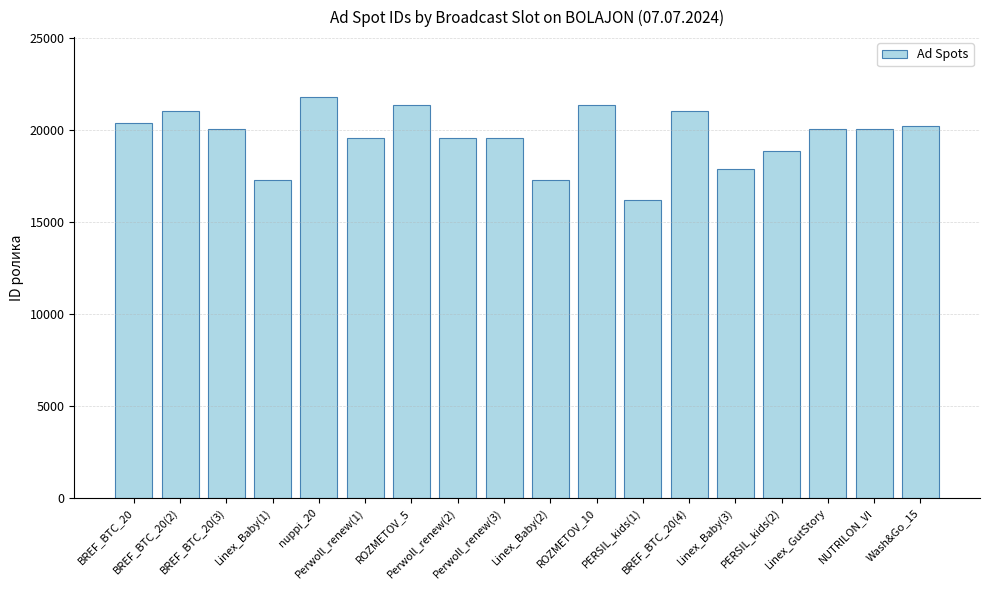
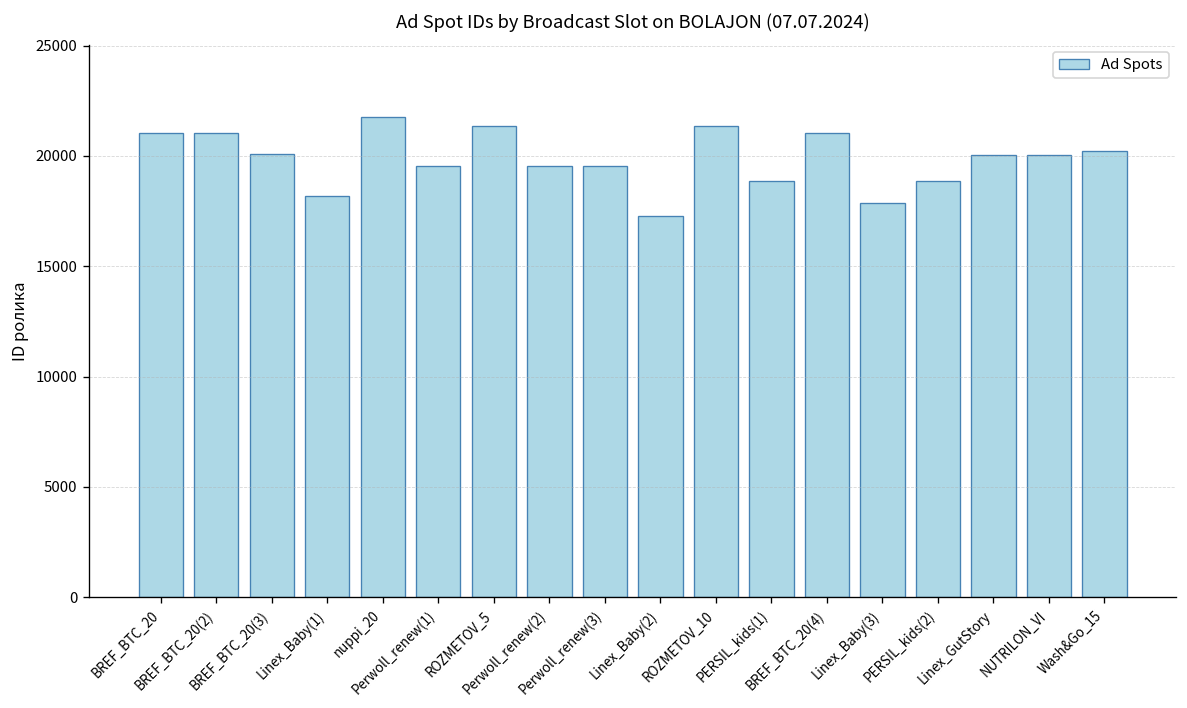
  {
-   "BREF_BTC_20": 20400,
+   "BREF_BTC_20": 21000,
    "BREF_BTC_20(2)": 21000,
    "BREF_BTC_20(3)": 20100,
-   "Linex_Baby(1)": 17300,
+   "Linex_Baby(1)": 18200,
    "nuppi_20": 21800,
    "Perwoll_renew(1)": 19600,
    "ROZMETOV_5": 21400,
    "Perwoll_renew(2)": 19600,
    "Perwoll_renew(3)": 19600,
    "Linex_Baby(2)": 17300,
    "ROZMETOV_10": 21400,
-   "PERSIL_kids(1)": 16200,
+   "PERSIL_kids(1)": 18900,
    "BREF_BTC_20(4)": 21000,
    "Linex_Baby(3)": 17800,
    "PERSIL_kids(2)": 18900,
    "Linex_GutStory": 20000,
    "NUTRILON_VI": 20000,
    "Wash&Go_15": 20200
  }
